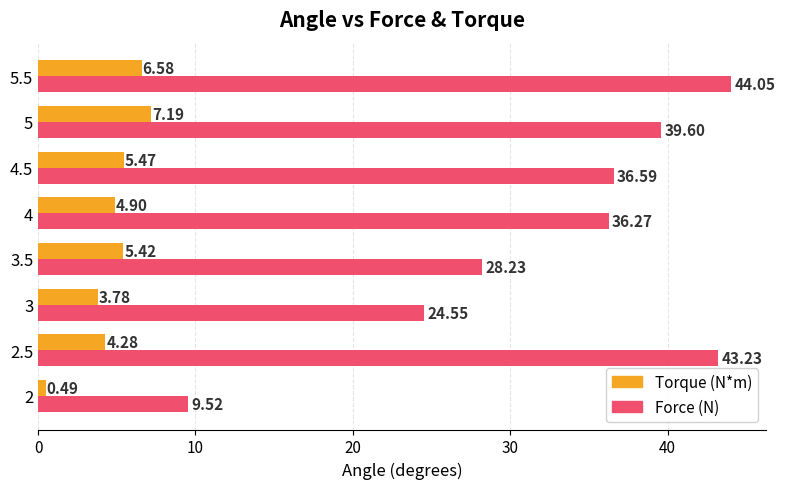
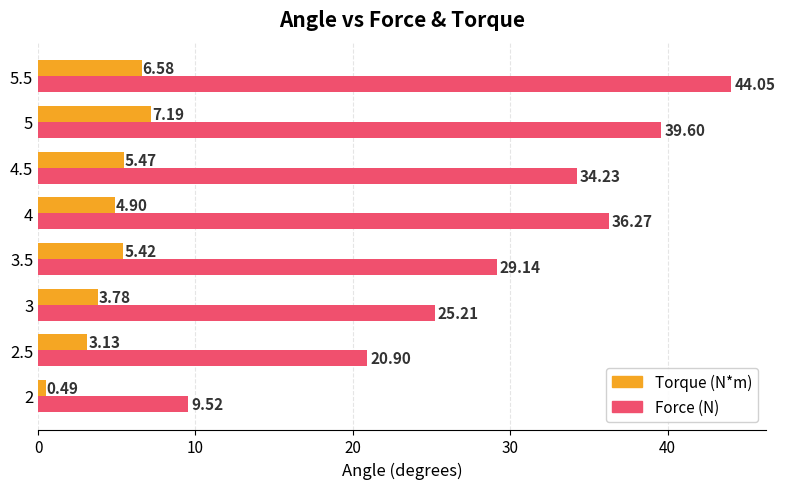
  {
    "Torque (N*m)": {
      "5.5": 6.58,
      "5": 7.19,
      "4.5": 5.47,
      "4": 4.90,
      "3.5": 5.42,
      "3": 3.78,
-     "2.5": 4.28,
+     "2.5": 3.13,
      "2": 0.49
    },
    "Force (N)": {
      "5.5": 44.05,
      "5": 39.60,
-     "4.5": 36.59,
+     "4.5": 34.23,
      "4": 36.27,
-     "3.5": 28.23,
-     "3": 24.55,
-     "2.5": 43.23,
+     "3.5": 29.14,
+     "3": 25.21,
+     "2.5": 20.90,
      "2": 9.52
    }
  }
